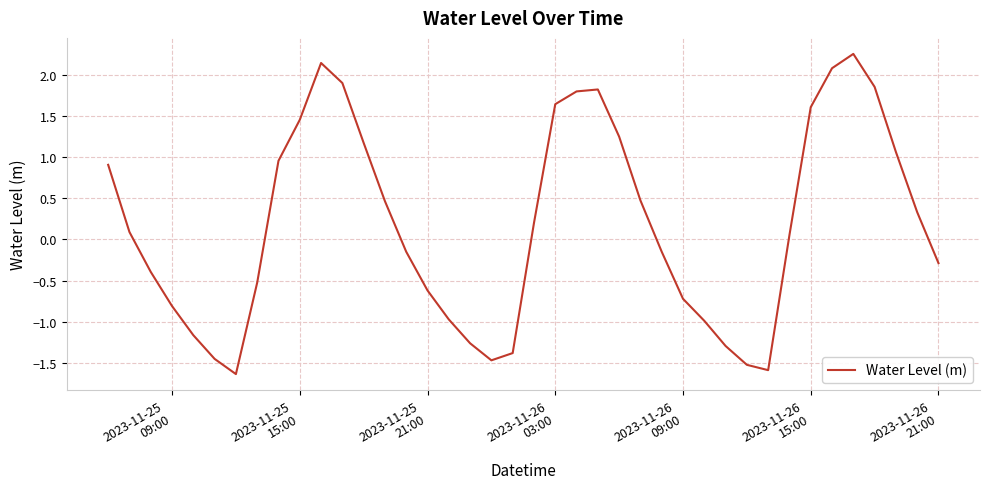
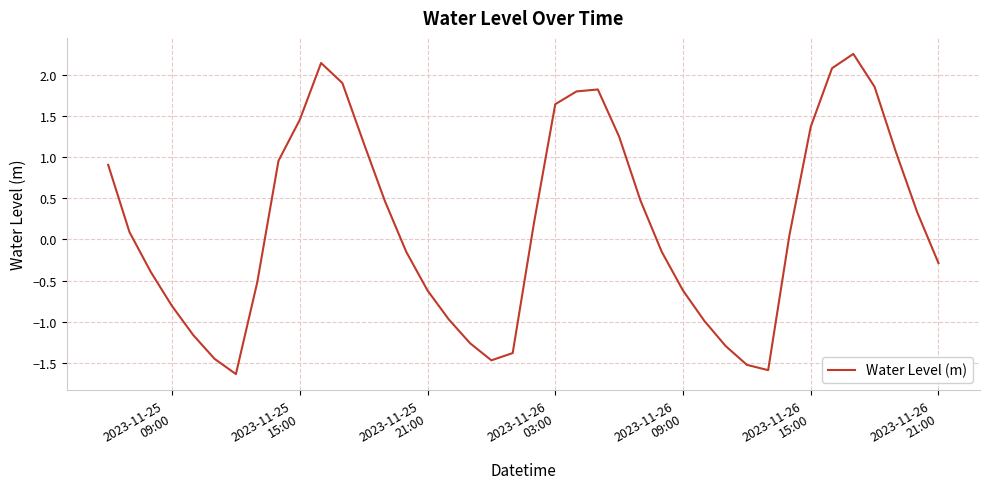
  {
    "2023-11-25 09:00": -0.8,
    "2023-11-25 15:00": 1.5,
    "2023-11-25 21:00": -0.6,
    "2023-11-26 03:00": 1.6,
-   "2023-11-26 09:00": -0.7,
-   "2023-11-26 15:00": 1.6,
+   "2023-11-26 09:00": -0.6,
+   "2023-11-26 15:00": 1.4,
    "2023-11-26 21:00": -0.3
  }
